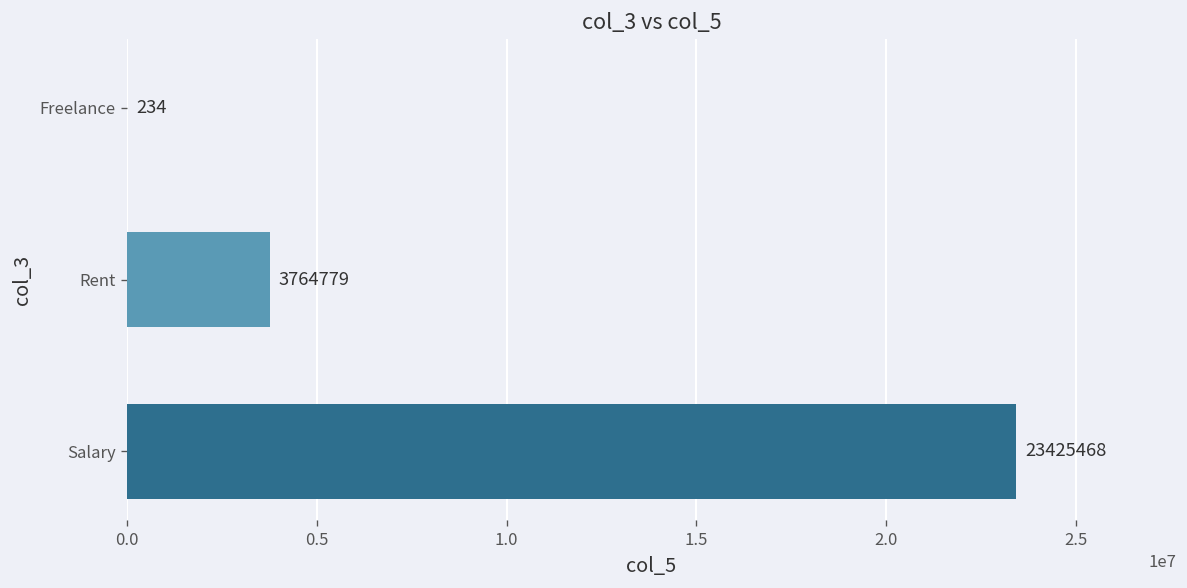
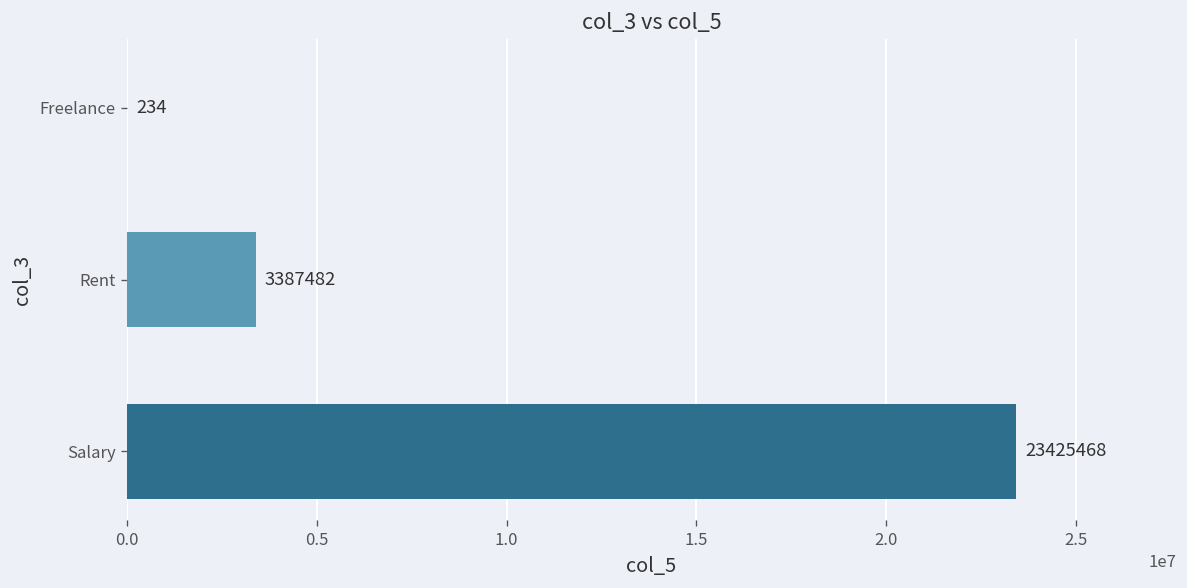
  {
    "Freelance": 234,
-   "Rent": 3764779,
+   "Rent": 3387482,
    "Salary": 23425468
  }
